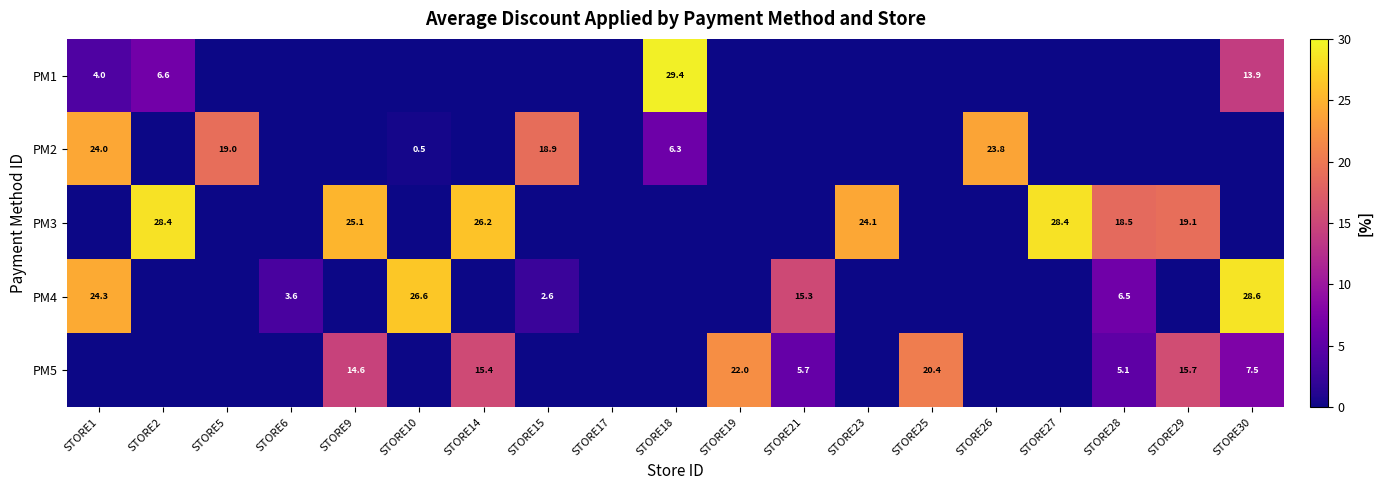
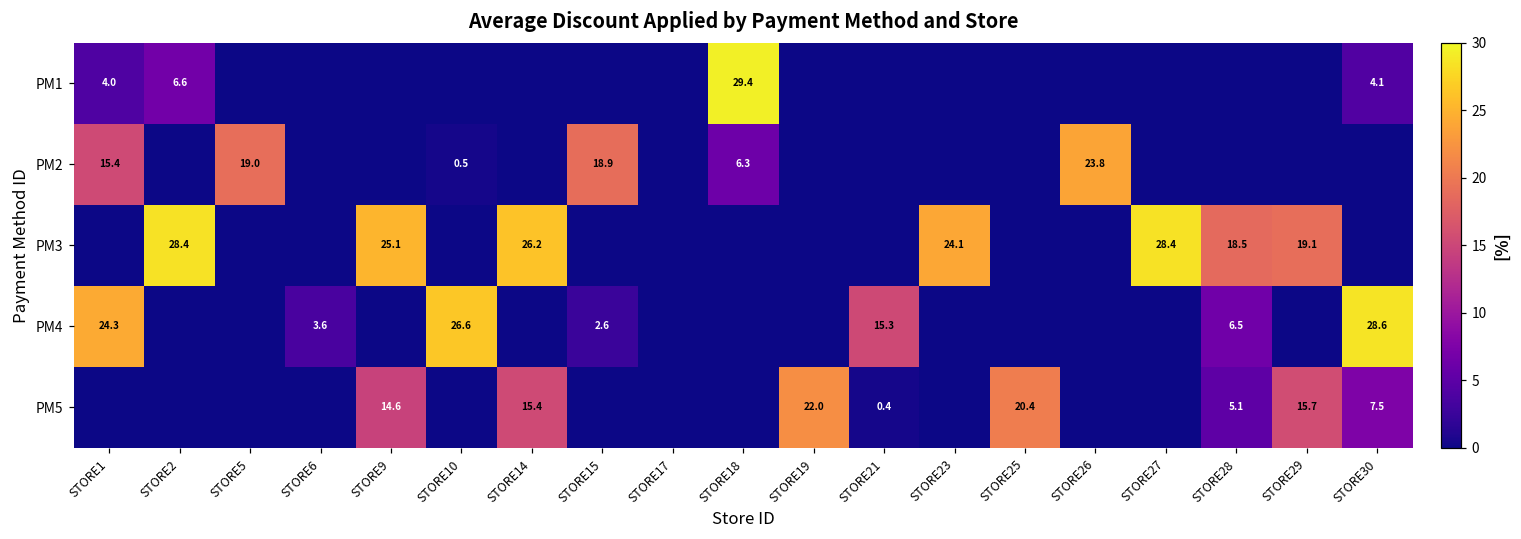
  {
    "PM1": {
      "STORE1": 4.0,
      "STORE2": 6.6,
      "STORE18": 29.4,
-     "STORE30": 13.9
+     "STORE30": 4.1
    },
    "PM2": {
-     "STORE1": 24.0,
+     "STORE1": 15.4,
      "STORE5": 19.0,
      "STORE10": 0.5,
      "STORE15": 18.9,
      "STORE18": 6.3,
      "STORE26": 23.8
    },
    "PM3": {
      "STORE2": 28.4,
      "STORE9": 25.1,
      "STORE14": 26.2,
      "STORE23": 24.1,
      "STORE27": 28.4,
      "STORE28": 18.5,
      "STORE29": 19.1
    },
    "PM4": {
      "STORE1": 24.3,
      "STORE6": 3.6,
      "STORE10": 26.6,
      "STORE15": 2.6,
      "STORE21": 15.3,
      "STORE28": 6.5,
      "STORE30": 28.6
    },
    "PM5": {
      "STORE9": 14.6,
      "STORE14": 15.4,
      "STORE19": 22.0,
-     "STORE21": 5.7,
+     "STORE21": 0.4,
      "STORE25": 20.4,
      "STORE28": 5.1,
      "STORE29": 15.7,
      "STORE30": 7.5
    }
  }
